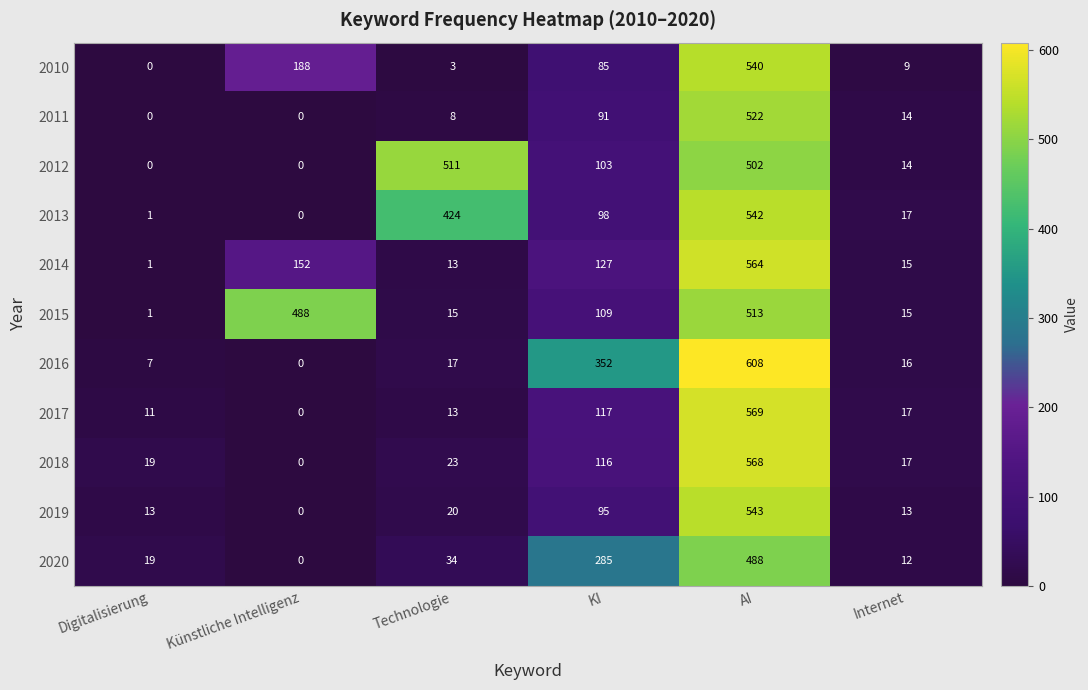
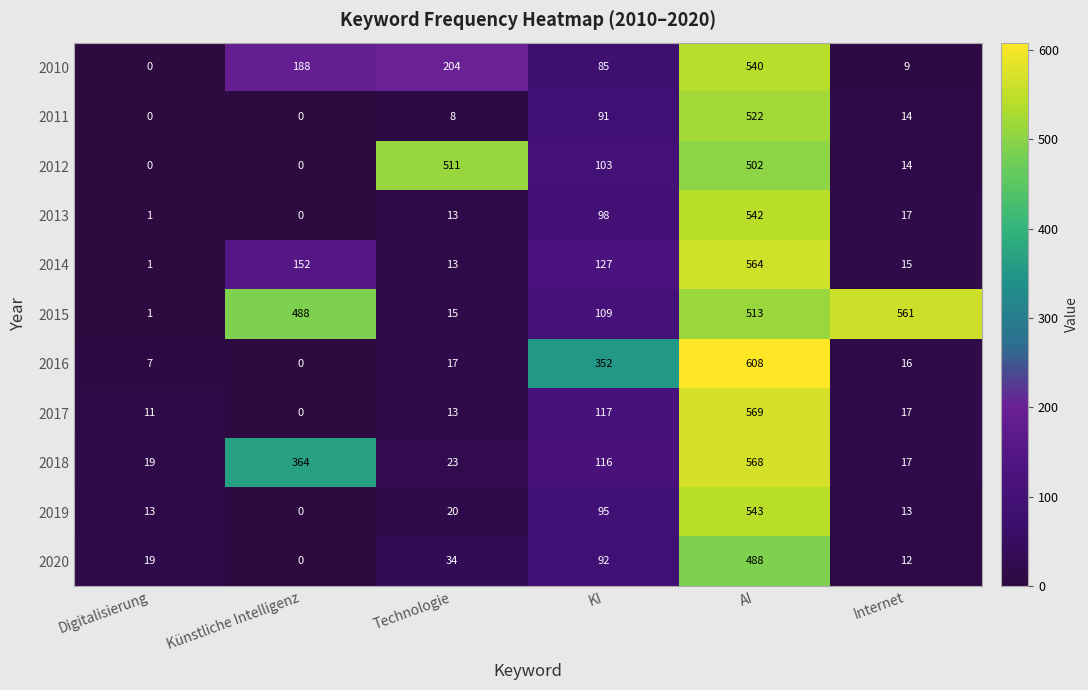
  {
    "2010": {
      "Digitalisierung": 0,
      "Künstliche Intelligenz": 188,
-     "Technologie": 3,
+     "Technologie": 204,
      "KI": 85,
      "AI": 540,
      "Internet": 9
    },
    "2011": {
      "Digitalisierung": 0,
      "Künstliche Intelligenz": 0,
      "Technologie": 8,
      "KI": 91,
      "AI": 522,
      "Internet": 14
    },
    "2012": {
      "Digitalisierung": 0,
      "Künstliche Intelligenz": 0,
      "Technologie": 511,
      "KI": 103,
      "AI": 502,
      "Internet": 14
    },
    "2013": {
      "Digitalisierung": 1,
      "Künstliche Intelligenz": 0,
-     "Technologie": 424,
+     "Technologie": 13,
      "KI": 98,
      "AI": 542,
      "Internet": 17
    },
    "2014": {
      "Digitalisierung": 1,
      "Künstliche Intelligenz": 152,
      "Technologie": 13,
      "KI": 127,
      "AI": 564,
      "Internet": 15
    },
    "2015": {
      "Digitalisierung": 1,
      "Künstliche Intelligenz": 488,
      "Technologie": 15,
      "KI": 109,
      "AI": 513,
-     "Internet": 15
+     "Internet": 561
    },
    "2016": {
      "Digitalisierung": 7,
      "Künstliche Intelligenz": 0,
      "Technologie": 17,
      "KI": 352,
      "AI": 608,
      "Internet": 16
    },
    "2017": {
      "Digitalisierung": 11,
      "Künstliche Intelligenz": 0,
      "Technologie": 13,
      "KI": 117,
      "AI": 569,
      "Internet": 17
    },
    "2018": {
      "Digitalisierung": 19,
-     "Künstliche Intelligenz": 0,
+     "Künstliche Intelligenz": 364,
      "Technologie": 23,
      "KI": 116,
      "AI": 568,
      "Internet": 17
    },
    "2019": {
      "Digitalisierung": 13,
      "Künstliche Intelligenz": 0,
      "Technologie": 20,
      "KI": 95,
      "AI": 543,
      "Internet": 13
    },
    "2020": {
      "Digitalisierung": 19,
      "Künstliche Intelligenz": 0,
      "Technologie": 34,
-     "KI": 285,
+     "KI": 92,
      "AI": 488,
      "Internet": 12
    }
  }
